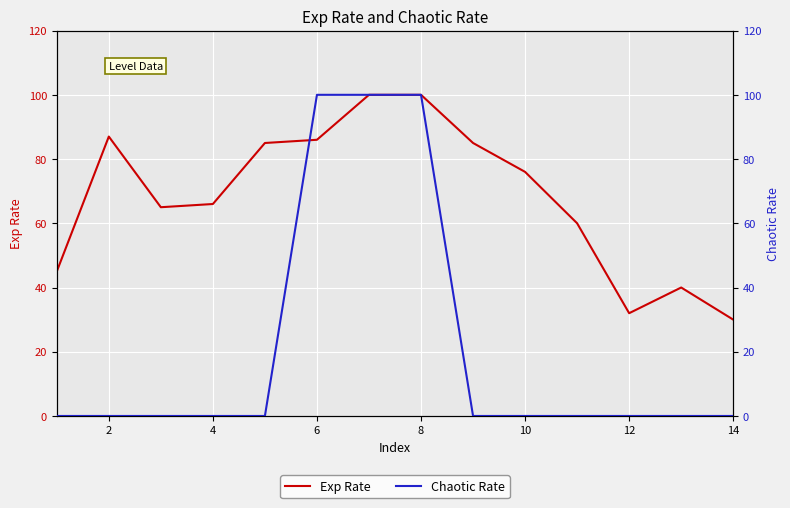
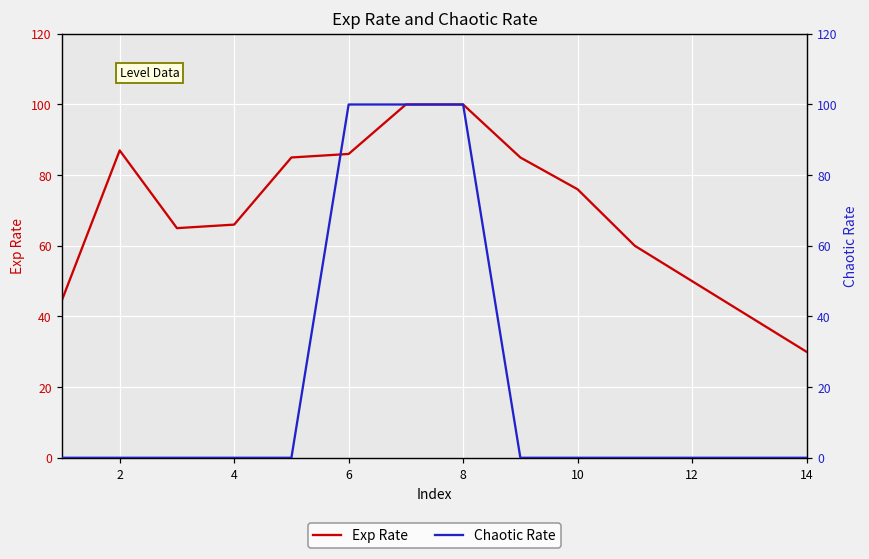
  {
    "Exp Rate": {
      "2": 87,
      "4": 66,
      "6": 86,
      "8": 100,
      "10": 76,
-     "12": 32,
+     "12": 50,
      "14": 30
    },
    "Chaotic Rate": {
      "2": 0,
      "4": 0,
      "6": 100,
      "8": 100,
      "10": 0,
      "12": 0,
      "14": 0
    }
  }
